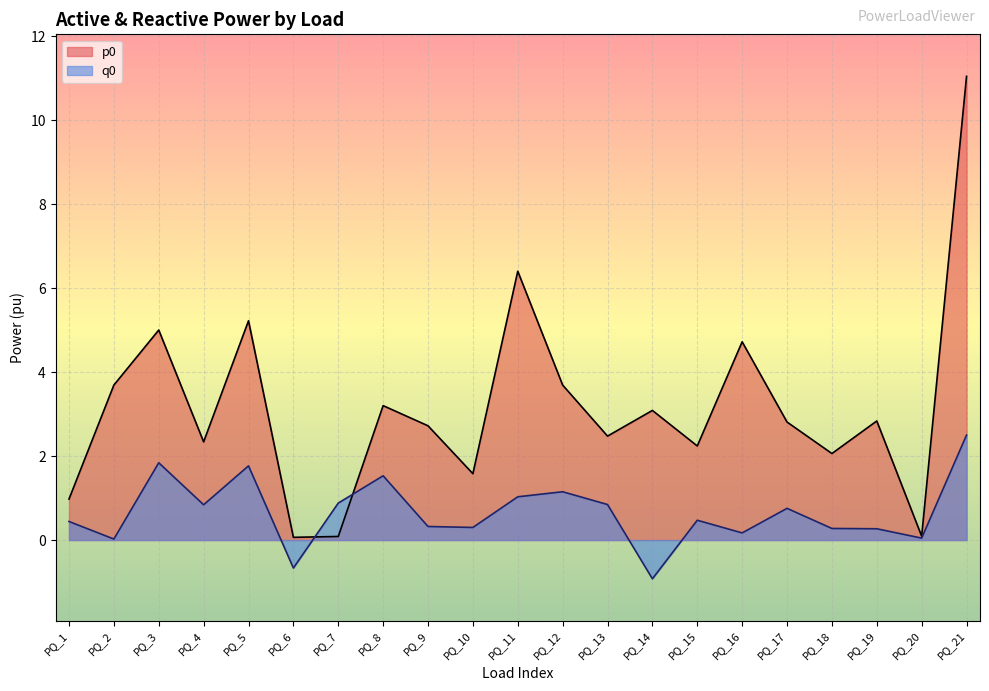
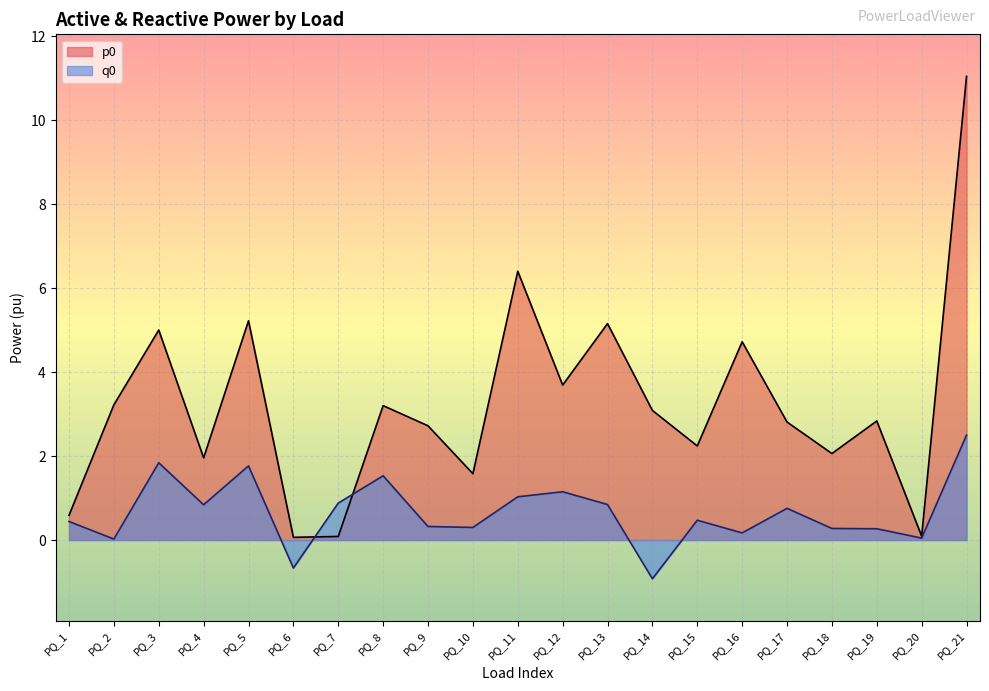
  {
    "p0": {
-     "PQ_1": 1.0,
-     "PQ_2": 3.7,
+     "PQ_1": 0.6,
+     "PQ_2": 3.2,
      "PQ_3": 5.0,
-     "PQ_4": 2.3,
+     "PQ_4": 2.0,
      "PQ_5": 5.2,
      "PQ_6": 0.1,
      "PQ_7": 0.1,
      "PQ_8": 3.2,
      "PQ_9": 2.7,
      "PQ_10": 1.6,
      "PQ_11": 6.4,
      "PQ_12": 3.7,
-     "PQ_13": 2.5,
+     "PQ_13": 5.2,
      "PQ_14": 3.1,
      "PQ_15": 2.2,
      "PQ_16": 4.7,
      "PQ_17": 2.8,
      "PQ_18": 2.1,
      "PQ_19": 2.8,
      "PQ_21": 11.0
    }
  }
